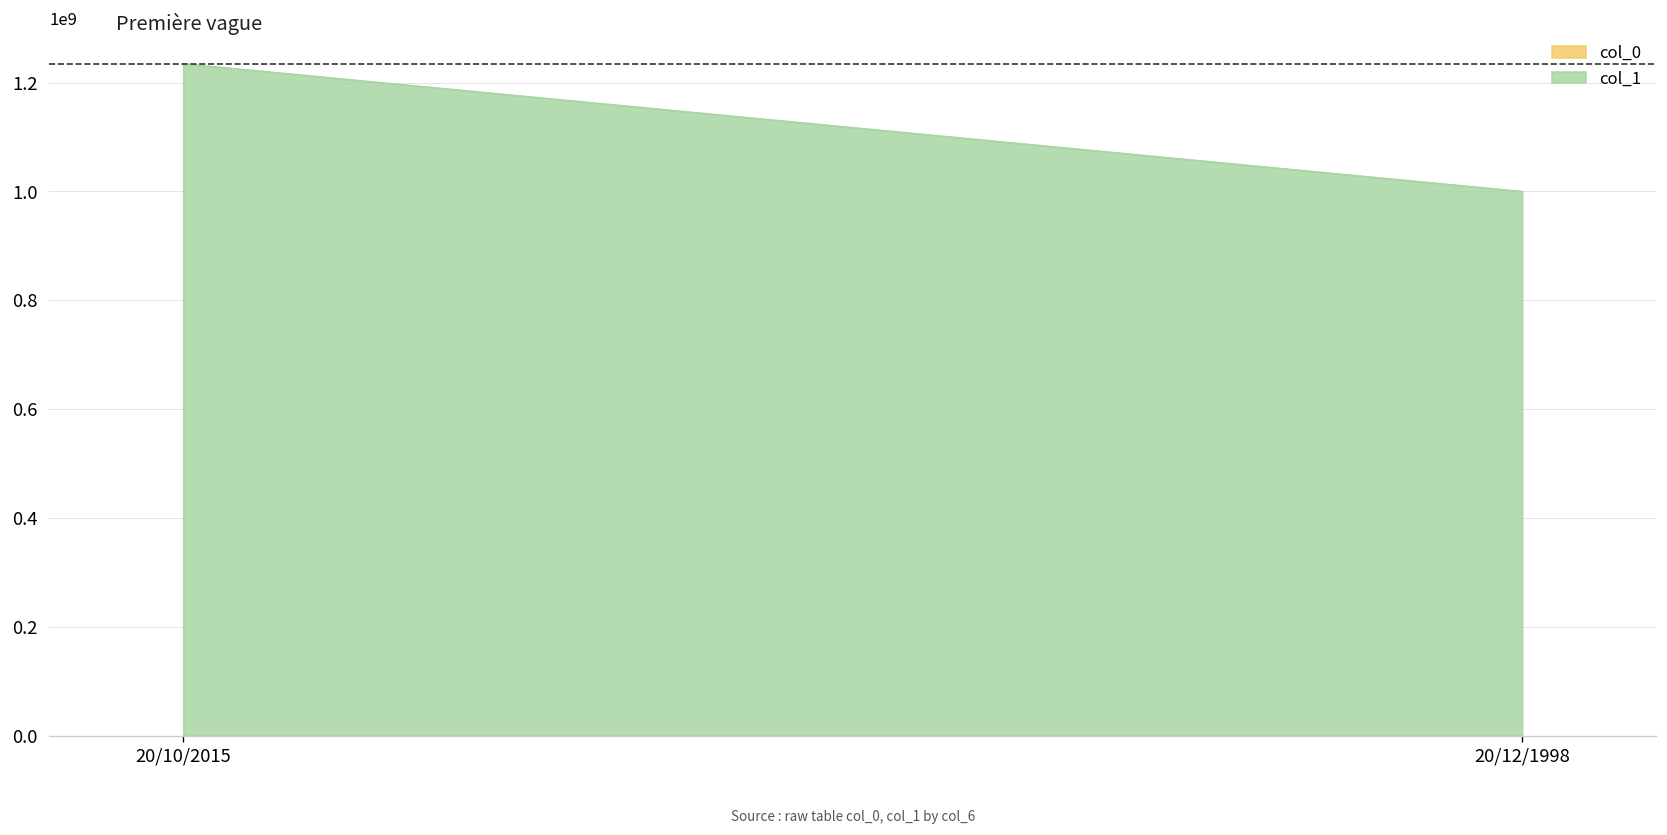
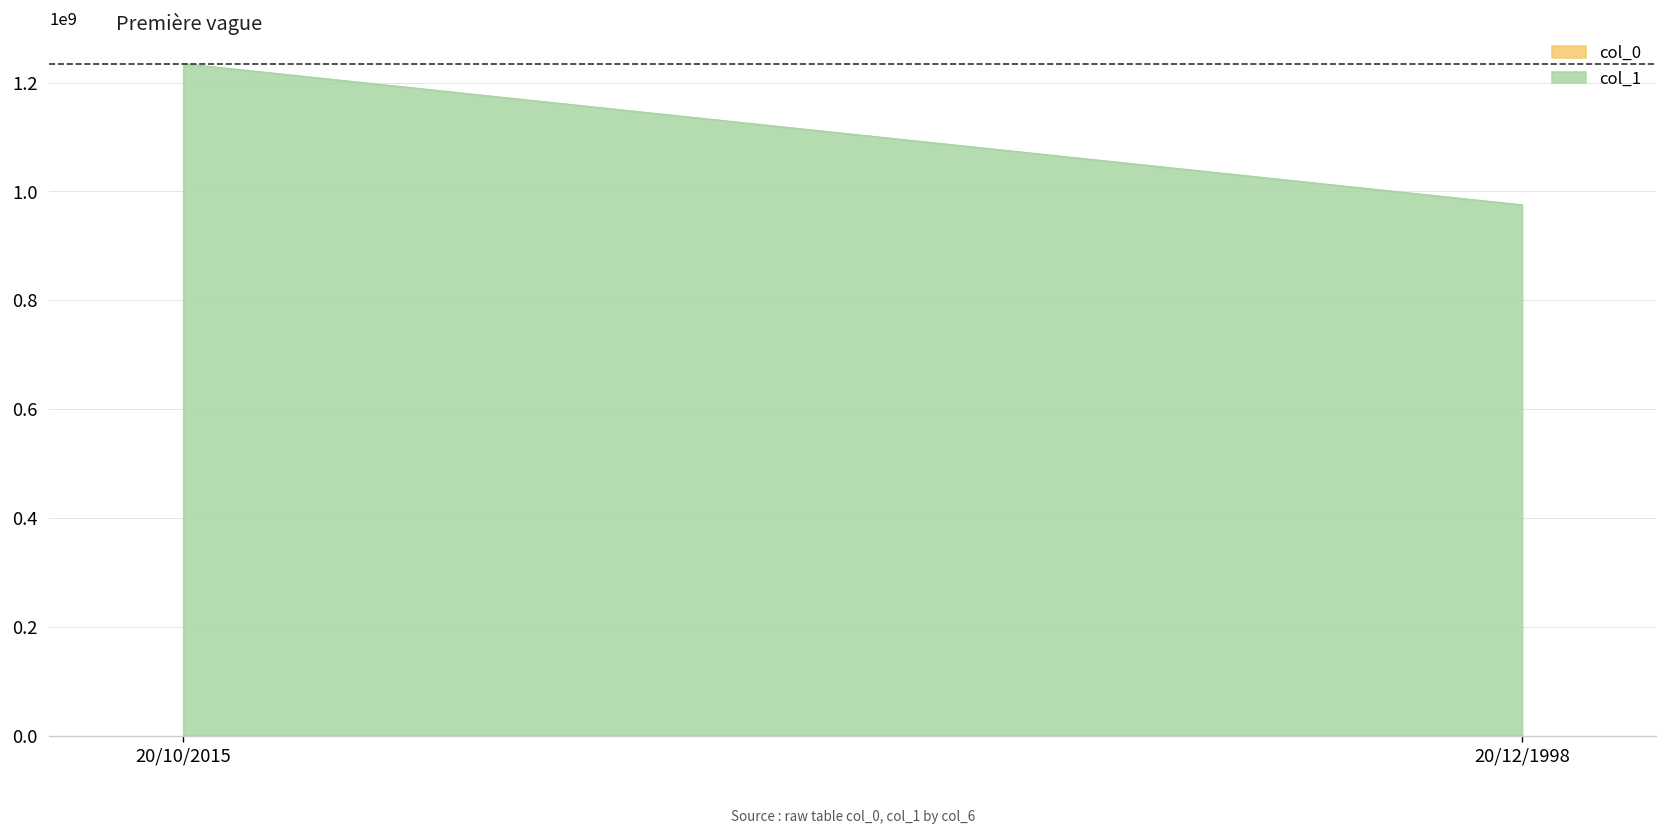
  {
    "col_0": {
      "20/10/2015": 0,
      "20/12/1998": 0
    },
    "col_1": {
      "20/10/2015": 1230000000,
-     "20/12/1998": 1000000000
+     "20/12/1998": 980000000
    }
  }
